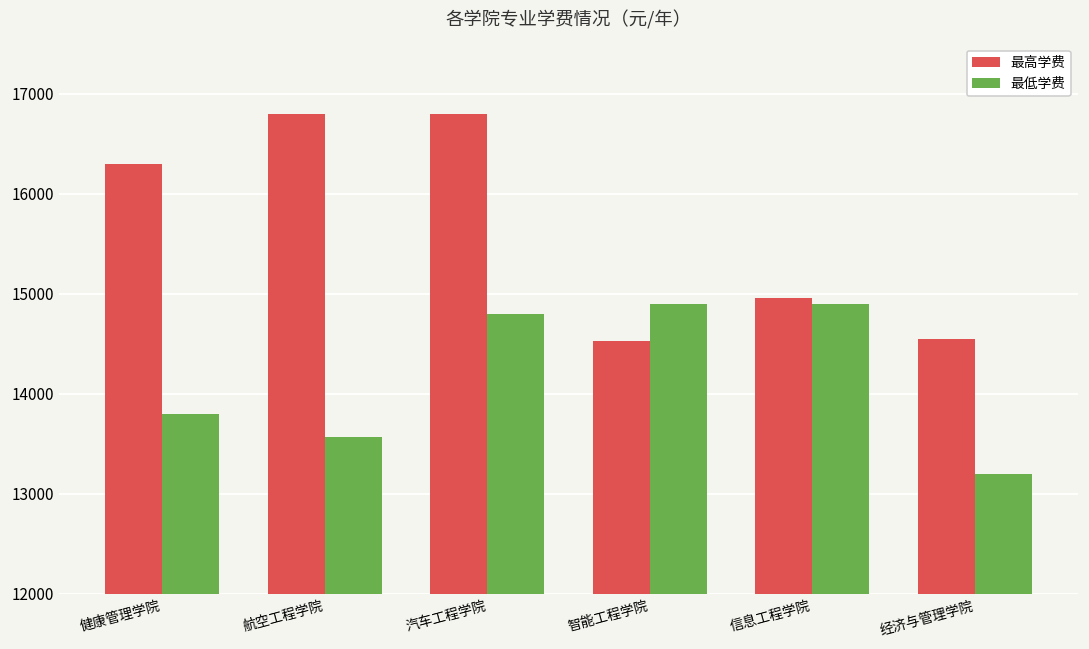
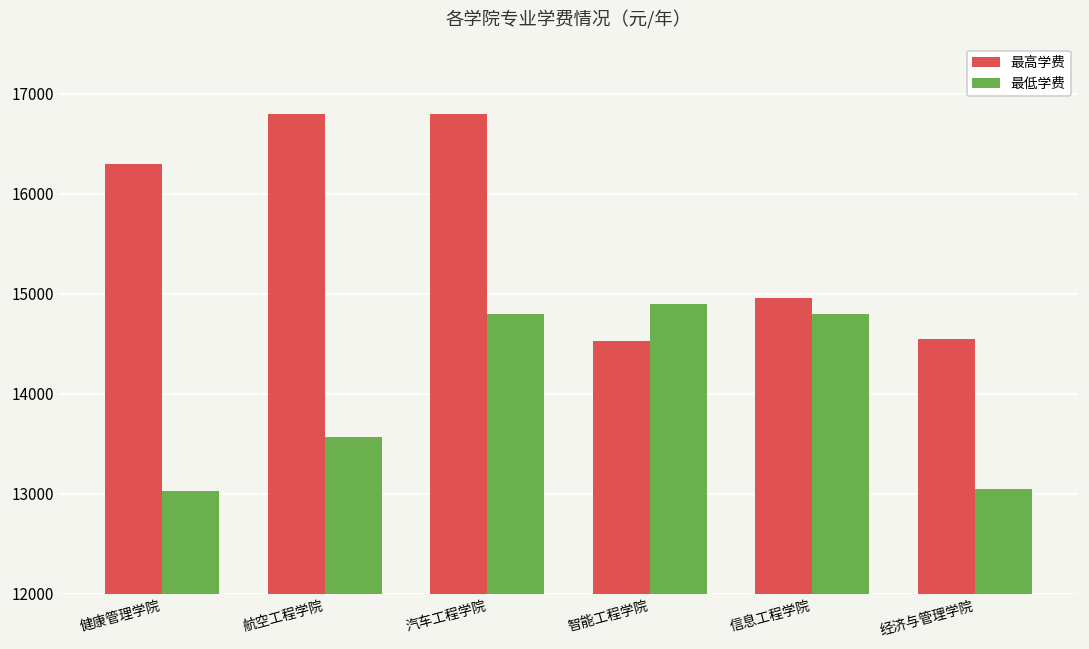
  {
    "最高学费": {
      "健康管理学院": 16300,
      "航空工程学院": 16800,
      "汽车工程学院": 16800,
      "智能工程学院": 14500,
      "信息工程学院": 15000,
      "经济与管理学院": 14500
    },
    "最低学费": {
-     "健康管理学院": 13800,
+     "健康管理学院": 13000,
      "航空工程学院": 13600,
      "汽车工程学院": 14800,
      "智能工程学院": 14900,
-     "信息工程学院": 14900,
-     "经济与管理学院": 13200
+     "信息工程学院": 14800,
+     "经济与管理学院": 13100
    }
  }
